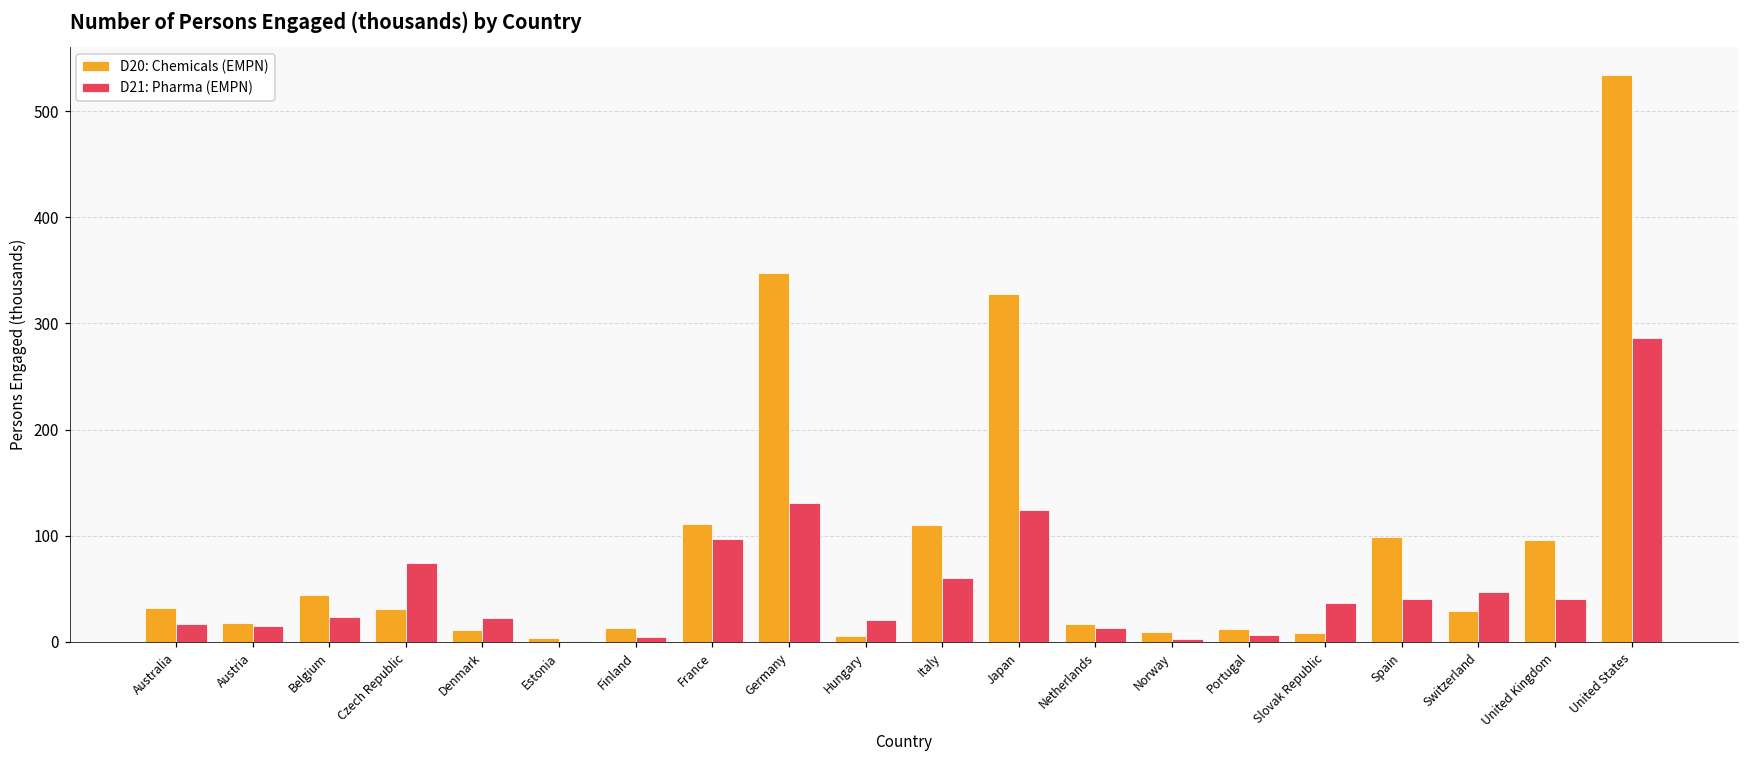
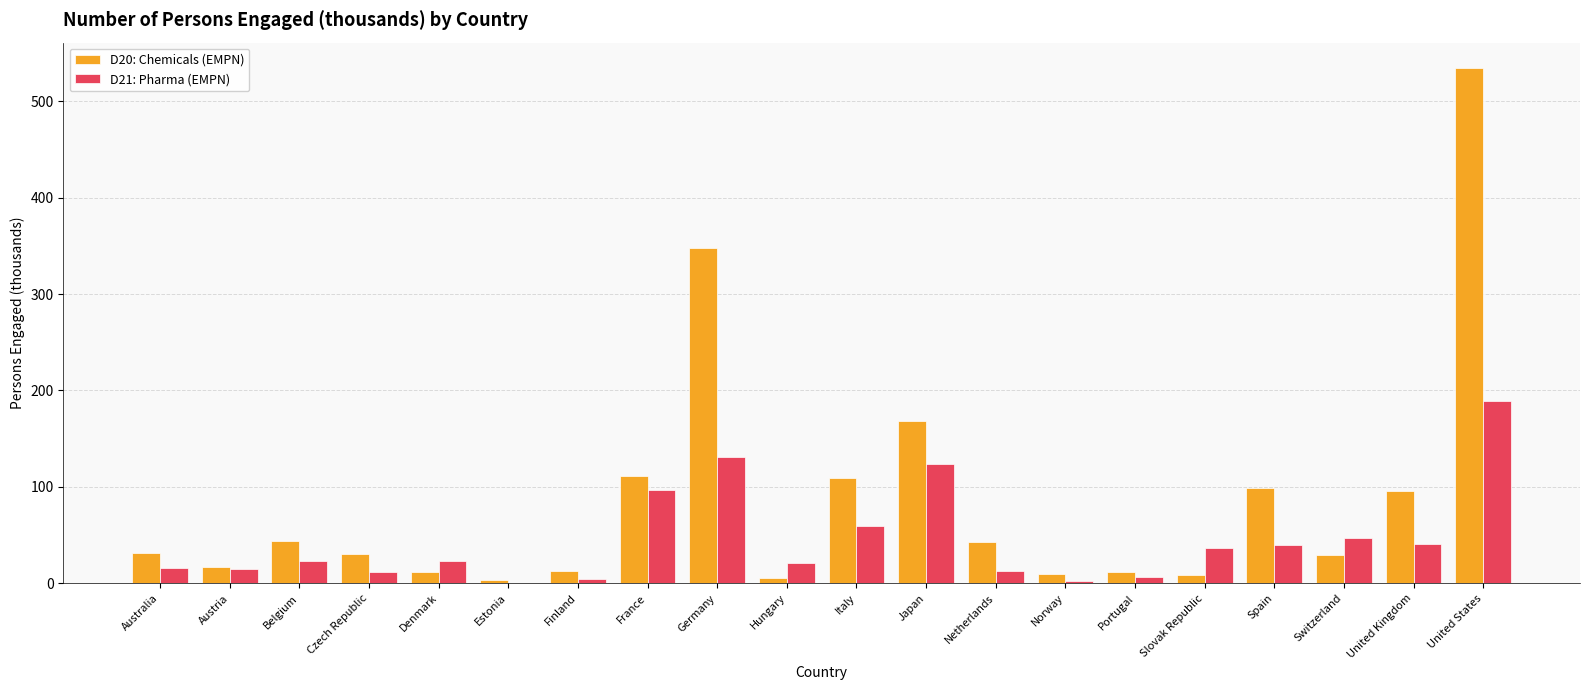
  {
    "D20: Chemicals (EMPN)": {
      "Australia": 30,
      "Austria": 20,
      "Belgium": 40,
      "Czech Republic": 30,
      "Denmark": 10,
      "Estonia": 0,
      "Finland": 10,
      "France": 110,
      "Germany": 350,
      "Hungary": 10,
      "Italy": 110,
-     "Japan": 330,
-     "Netherlands": 20,
+     "Japan": 170,
+     "Netherlands": 40,
      "Norway": 10,
      "Portugal": 10,
      "Slovak Republic": 10,
      "Spain": 100,
      "Switzerland": 30,
      "United Kingdom": 100,
      "United States": 530
    },
    "D21: Pharma (EMPN)": {
      "Australia": 20,
      "Austria": 20,
      "Belgium": 20,
-     "Czech Republic": 70,
+     "Czech Republic": 10,
      "Denmark": 20,
      "Finland": 0,
      "France": 100,
      "Germany": 130,
      "Hungary": 20,
      "Italy": 60,
      "Japan": 120,
      "Netherlands": 10,
      "Portugal": 10,
      "Slovak Republic": 40,
      "Spain": 40,
      "Switzerland": 50,
      "United Kingdom": 40,
-     "United States": 290
+     "United States": 190
    }
  }
